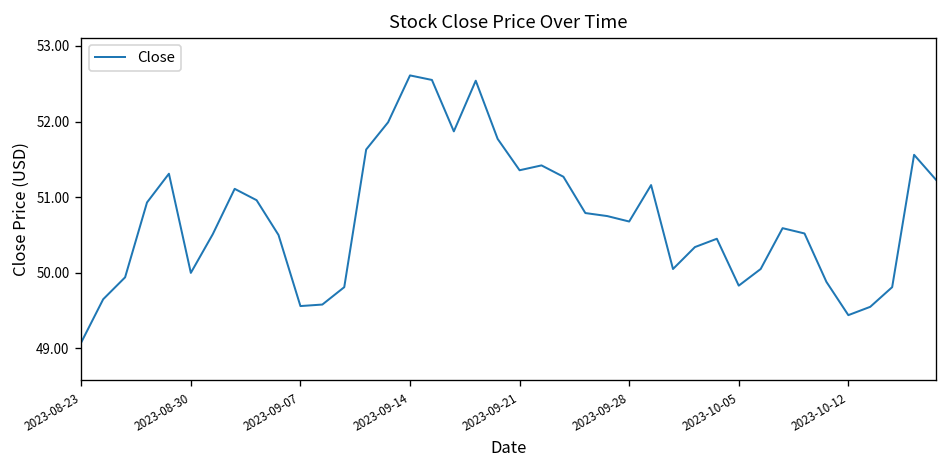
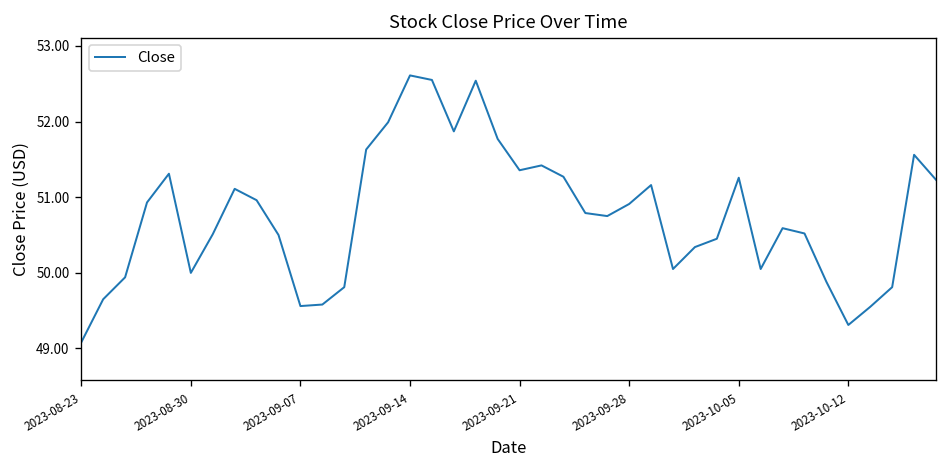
  {
    "2023-08-23": 49.1,
    "2023-08-30": 50.0,
    "2023-09-07": 49.6,
    "2023-09-14": 52.6,
    "2023-09-21": 51.4,
-   "2023-09-28": 50.7,
-   "2023-10-05": 49.8,
-   "2023-10-12": 49.4
+   "2023-09-28": 50.9,
+   "2023-10-05": 51.3,
+   "2023-10-12": 49.3
  }
